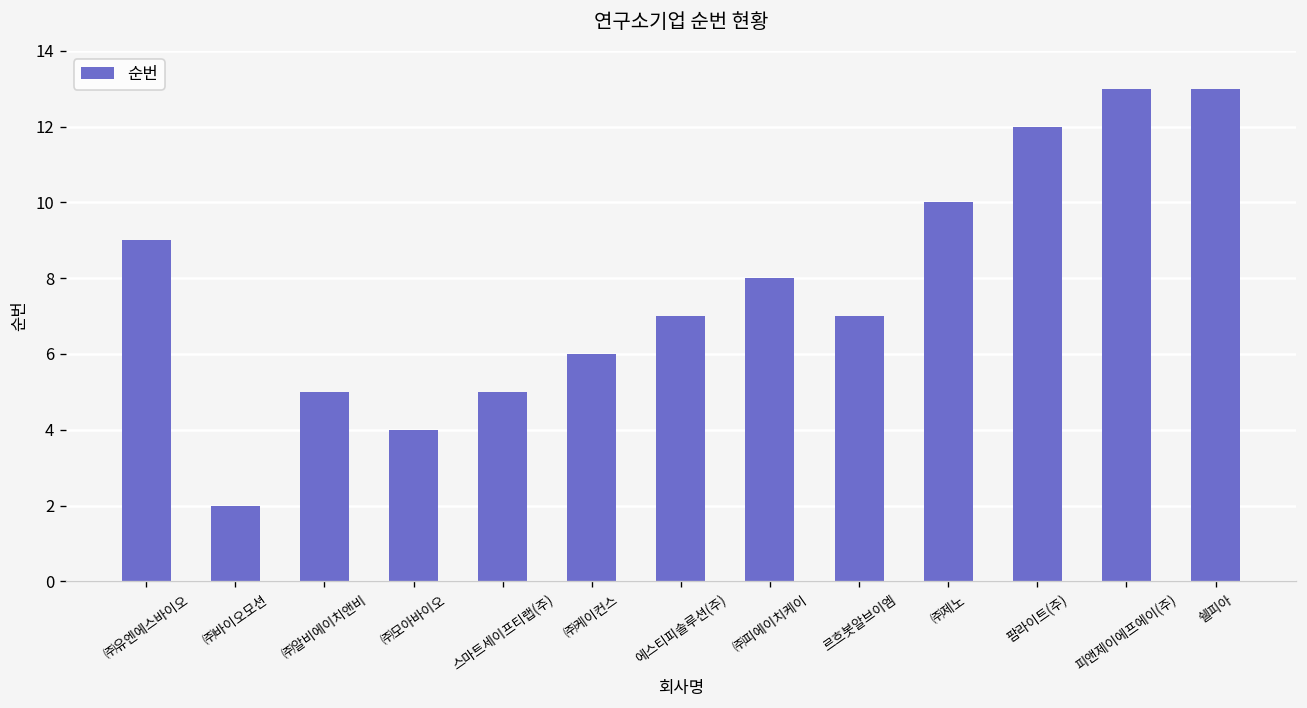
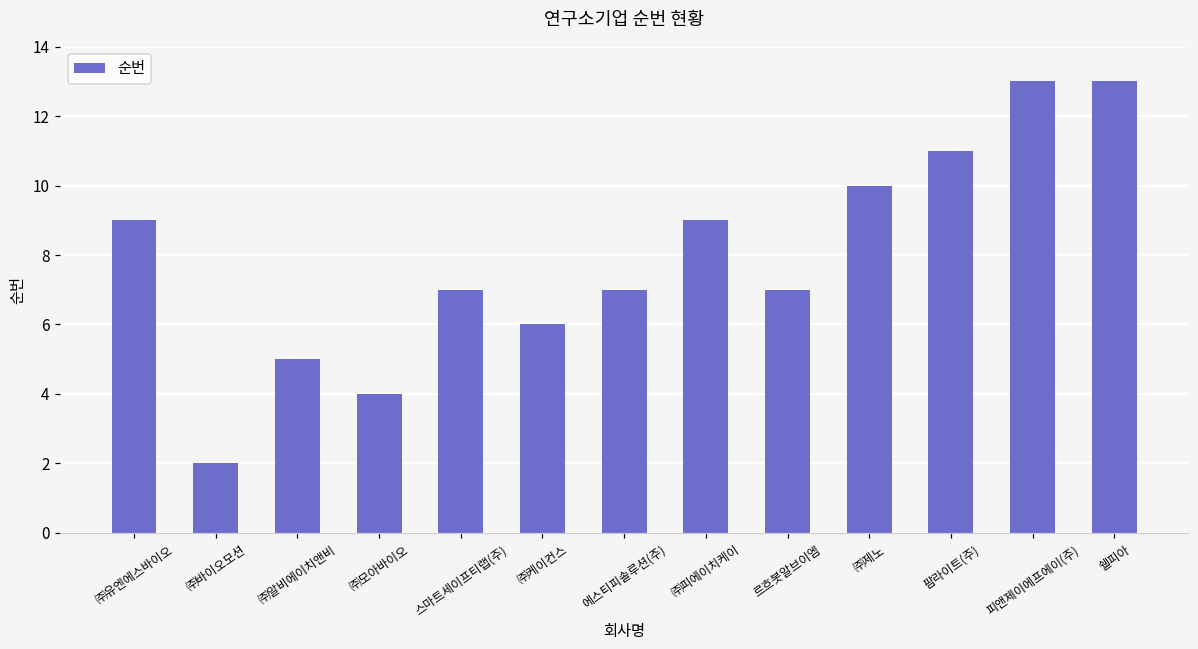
  {
    "㈜유엔에스바이오": 9,
    "㈜바이오모션": 2,
    "㈜알비에이치앤비": 5,
    "㈜모아바이오": 4,
-   "스마트세이프티랩(주)": 5,
+   "스마트세이프티랩(주)": 7,
    "㈜케이컨스": 6,
    "에스티피솔루션(주)": 7,
-   "㈜피에이치케이": 8,
+   "㈜피에이치케이": 9,
    "르흐봇알브이엠": 7,
    "㈜제노": 10,
-   "팜라이트(주)": 12,
+   "팜라이트(주)": 11,
    "피앤제이에프에이(주)": 13,
    "쉘피아": 13
  }
